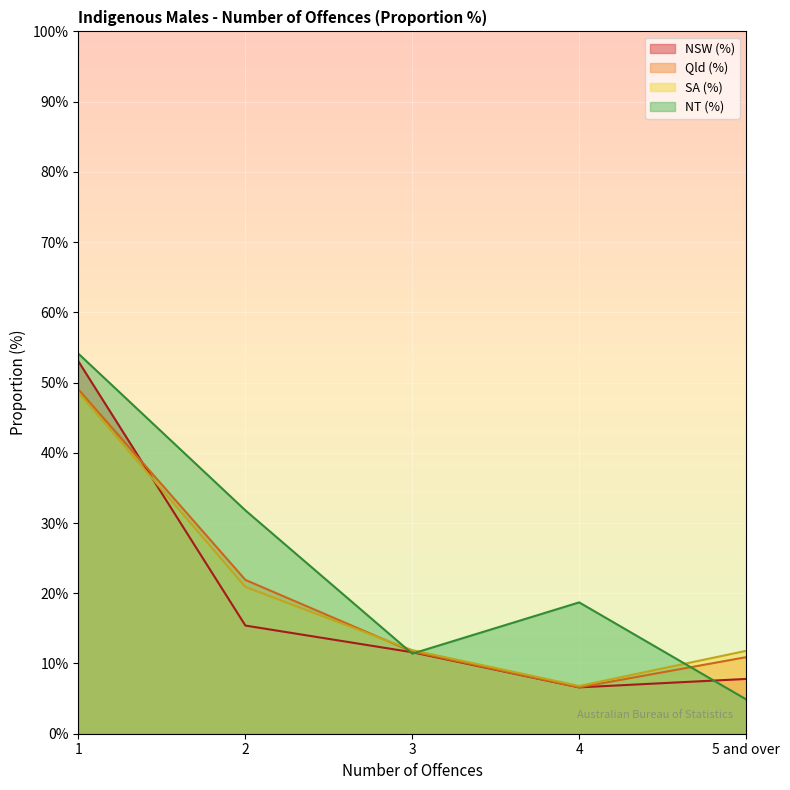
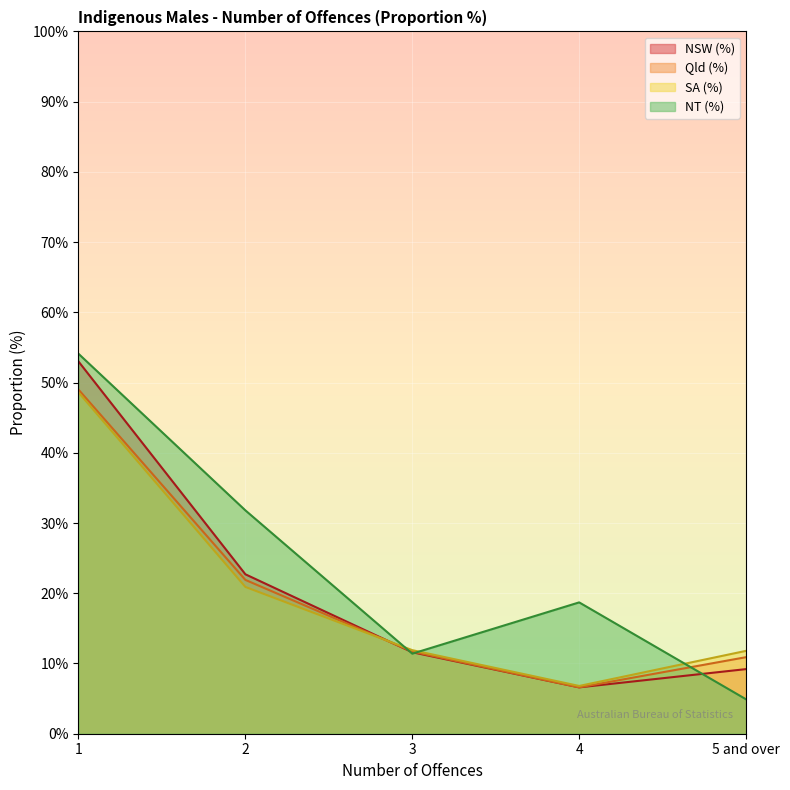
  {
    "NSW (%)": {
      "1": "53%",
-     "2": "15%",
-     "5 and over": "8%"
+     "2": "23%",
+     "5 and over": "9%"
    },
    "NT (%)": {
      "1": "54%",
      "2": "32%",
      "4": "19%",
      "5 and over": "5%"
    }
  }
